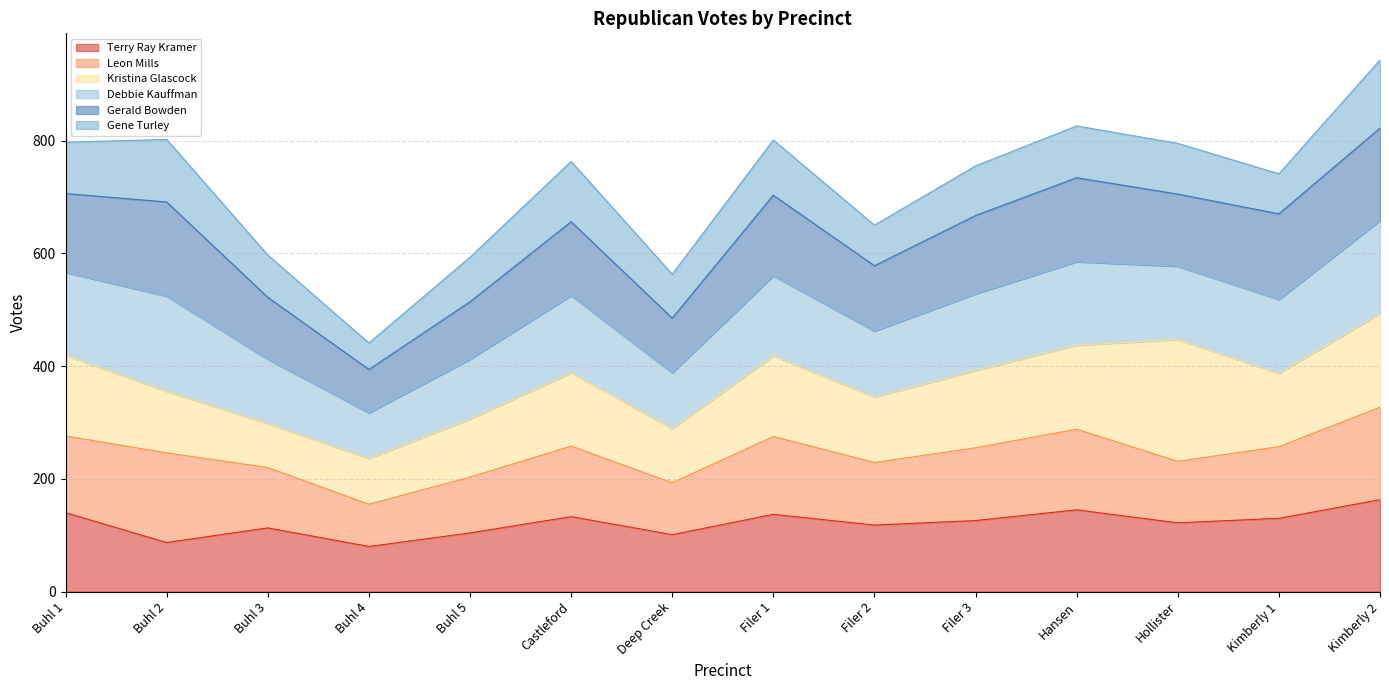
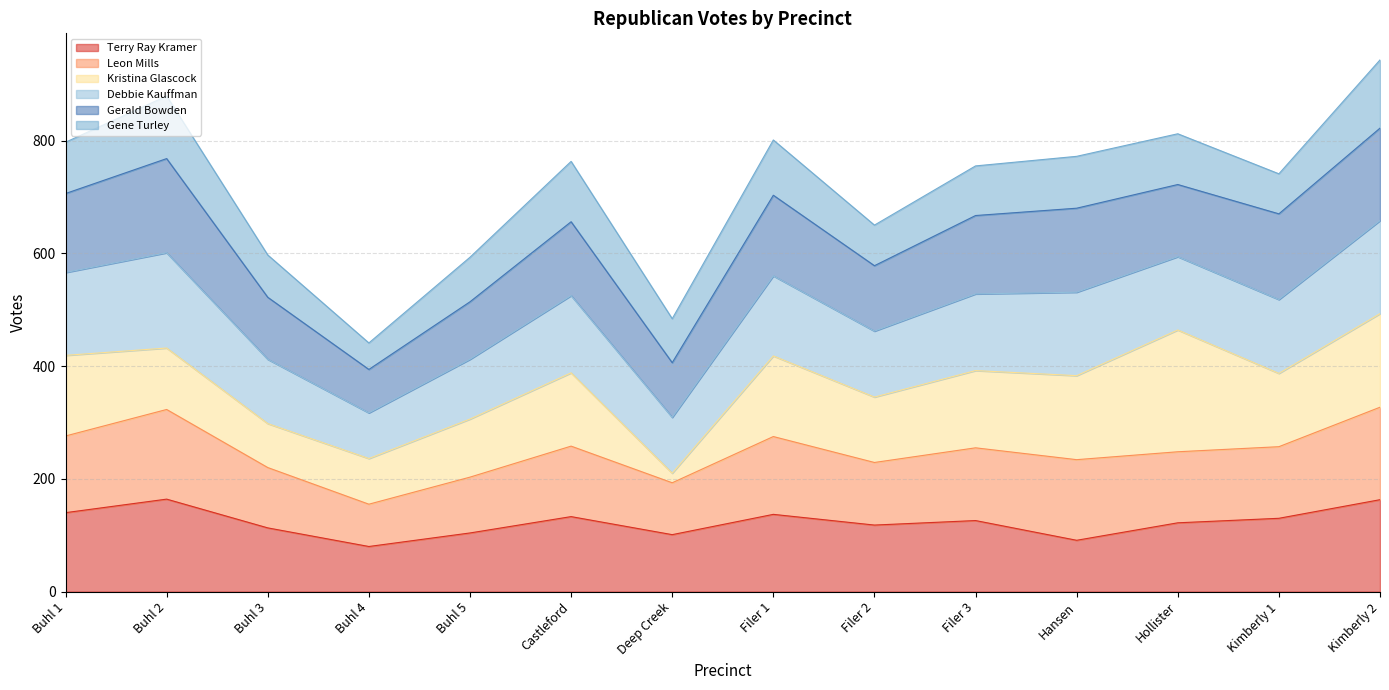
  {
    "Terry Ray Kramer": {
      "Buhl 1": 140,
-     "Buhl 2": 90,
+     "Buhl 2": 160,
      "Buhl 3": 110,
      "Buhl 4": 80,
      "Buhl 5": 100,
      "Castleford": 130,
      "Deep Creek": 100,
      "Filer 1": 140,
      "Filer 2": 120,
      "Filer 3": 130,
-     "Hansen": 150,
+     "Hansen": 90,
      "Hollister": 120,
      "Kimberly 1": 130,
      "Kimberly 2": 160
    },
    "Leon Mills": {
      "Buhl 1": 140,
      "Buhl 2": 160,
      "Buhl 3": 110,
      "Buhl 4": 80,
      "Buhl 5": 100,
      "Castleford": 130,
      "Deep Creek": 90,
      "Filer 1": 140,
      "Filer 2": 110,
      "Filer 3": 130,
      "Hansen": 140,
-     "Hollister": 110,
+     "Hollister": 130,
      "Kimberly 1": 130,
      "Kimberly 2": 160
    },
    "Kristina Glascock": {
      "Buhl 1": 140,
      "Buhl 2": 110,
      "Buhl 3": 80,
      "Buhl 4": 80,
      "Buhl 5": 100,
      "Castleford": 130,
-     "Deep Creek": 100,
+     "Deep Creek": 20,
      "Filer 1": 140,
      "Filer 2": 120,
      "Filer 3": 140,
      "Hansen": 150,
      "Hollister": 220,
      "Kimberly 1": 130,
      "Kimberly 2": 170
    },
    "Gerald Bowden": {
      "Buhl 1": 140,
      "Buhl 2": 170,
      "Buhl 3": 110,
      "Buhl 4": 80,
      "Buhl 5": 100,
      "Castleford": 130,
      "Deep Creek": 100,
      "Filer 1": 140,
      "Filer 2": 120,
      "Filer 3": 140,
      "Hansen": 150,
      "Hollister": 130,
      "Kimberly 1": 150,
      "Kimberly 2": 160
    }
  }
